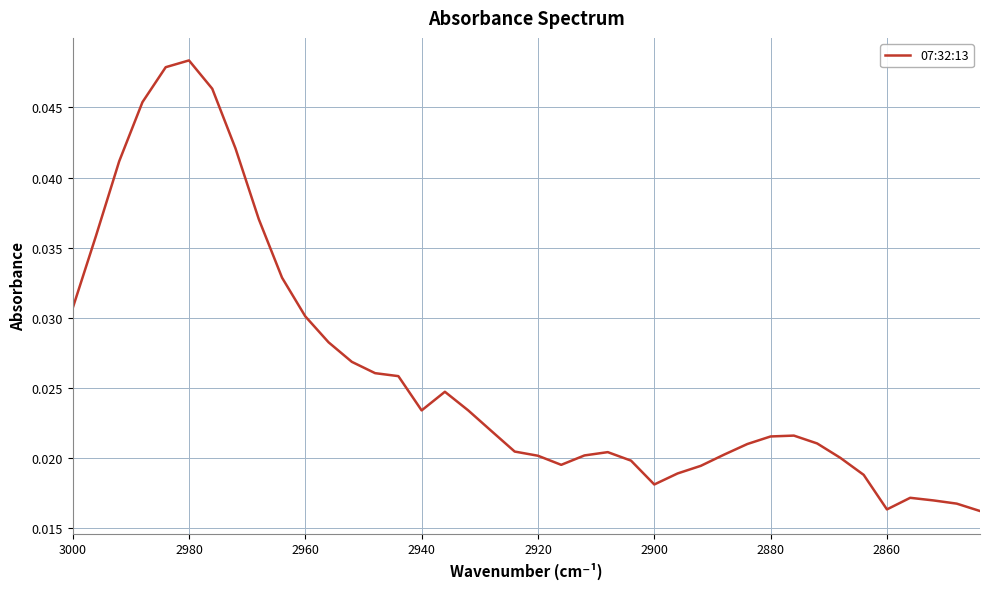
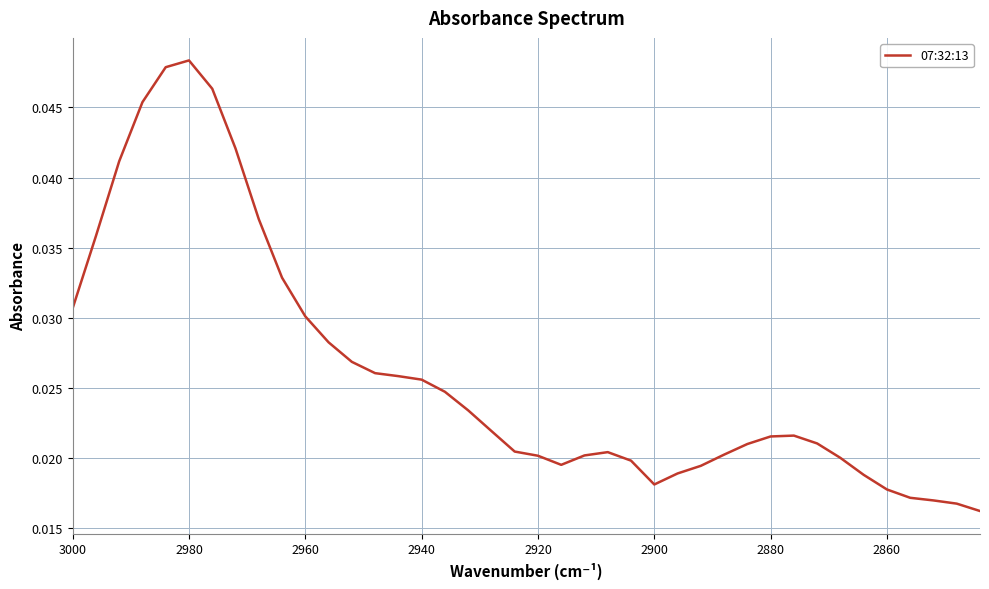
  {
    "3000": 0.0307,
    "2980": 0.0484,
    "2960": 0.0301,
-   "2940": 0.0234,
+   "2940": 0.0256,
    "2920": 0.0202,
    "2900": 0.0181,
    "2880": 0.0215,
-   "2860": 0.0163
+   "2860": 0.0178
  }
